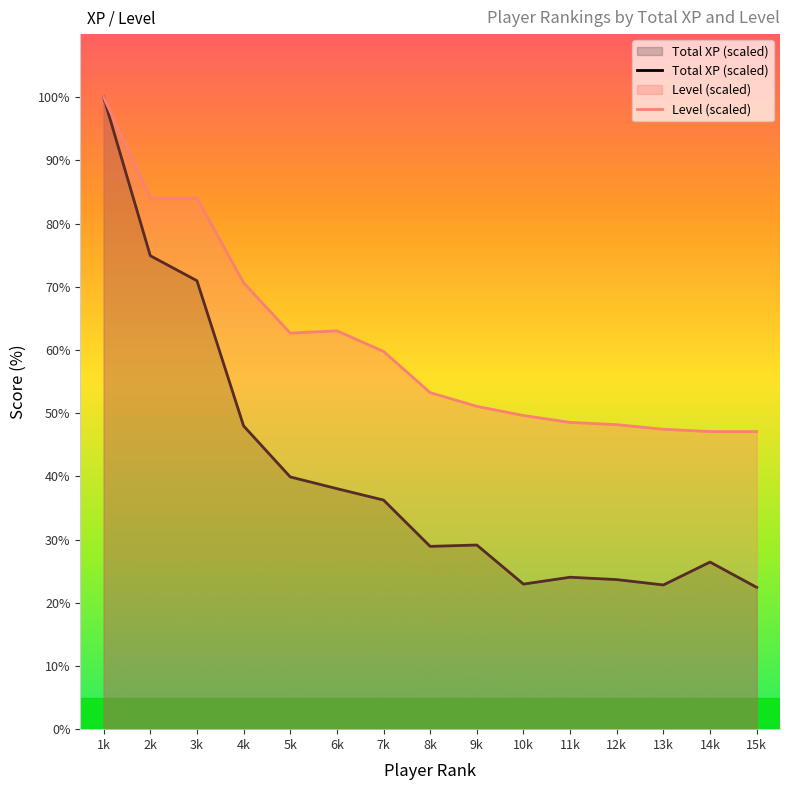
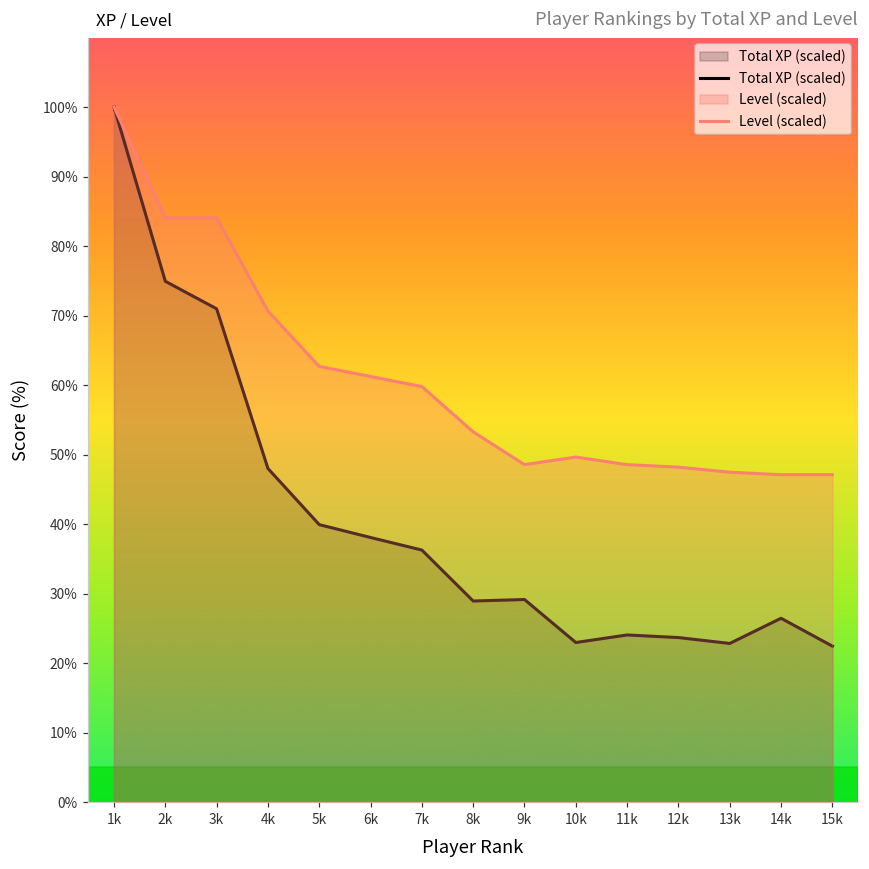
  {
    "Total XP (scaled)": {
      "2k": "75%",
      "3k": "71%",
      "4k": "48%",
      "5k": "40%",
      "6k": "38%",
      "7k": "36%",
      "8k": "29%",
      "9k": "29%",
      "10k": "23%",
      "11k": "24%",
      "12k": "24%",
      "13k": "23%",
      "14k": "26%",
      "15k": "22%"
    },
    "Level (scaled)": {
      "2k": "84%",
      "3k": "84%",
      "4k": "71%",
      "5k": "63%",
-     "6k": "63%",
+     "6k": "61%",
      "7k": "60%",
      "8k": "53%",
-     "9k": "51%",
+     "9k": "49%",
      "10k": "50%",
      "11k": "49%",
      "12k": "48%",
      "13k": "47%",
      "14k": "47%",
      "15k": "47%"
    }
  }
